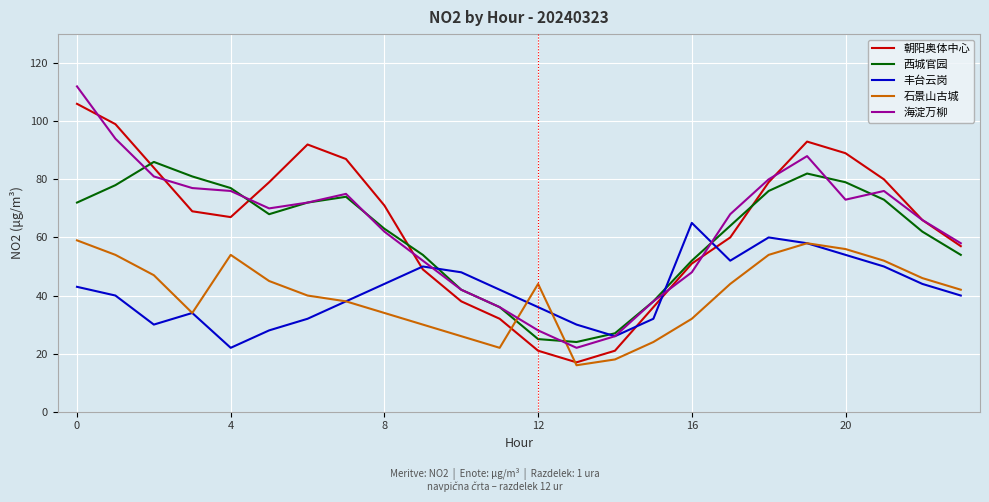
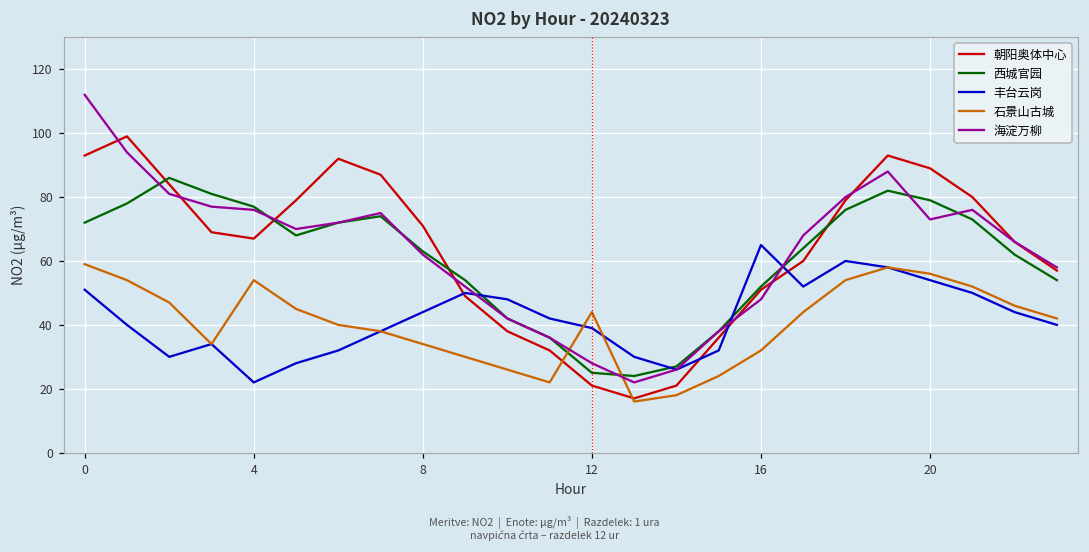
  {
    "朝阳奥体中心": {
-     "0": 106,
+     "0": 93,
      "4": 67,
      "8": 71,
      "12": 21,
      "16": 51,
      "20": 89
    },
    "西城官园": {
      "0": 72,
      "4": 77,
      "8": 63,
      "12": 25,
      "16": 52,
      "20": 79
    },
    "丰台云岗": {
-     "0": 43,
+     "0": 51,
      "4": 22,
      "8": 44,
-     "12": 36,
+     "12": 39,
      "16": 65,
      "20": 54
    },
    "石景山古城": {
      "0": 59,
      "4": 54,
      "8": 34,
      "12": 44,
      "16": 32,
      "20": 56
    },
    "海淀万柳": {
      "0": 112,
      "4": 76,
      "8": 62,
      "12": 28,
      "16": 48,
      "20": 73
    }
  }
